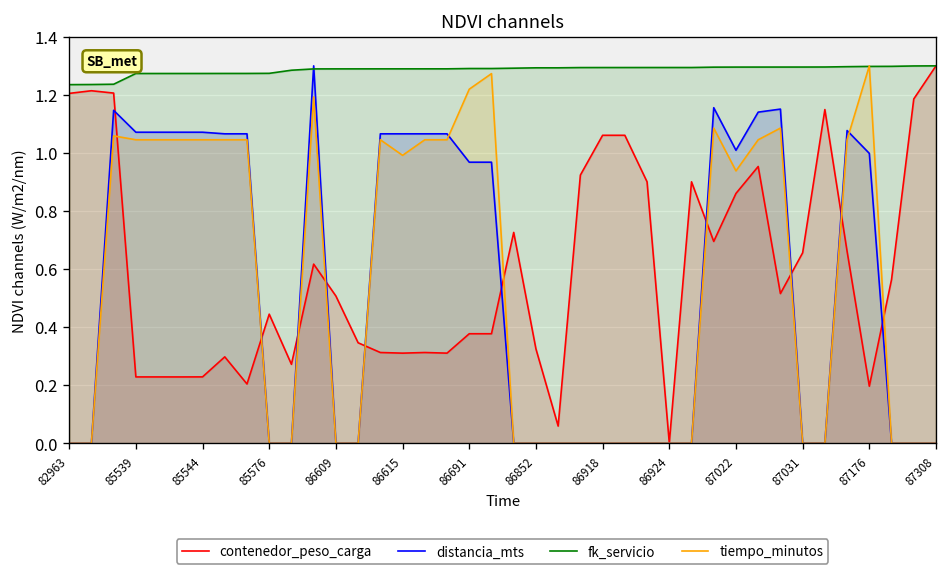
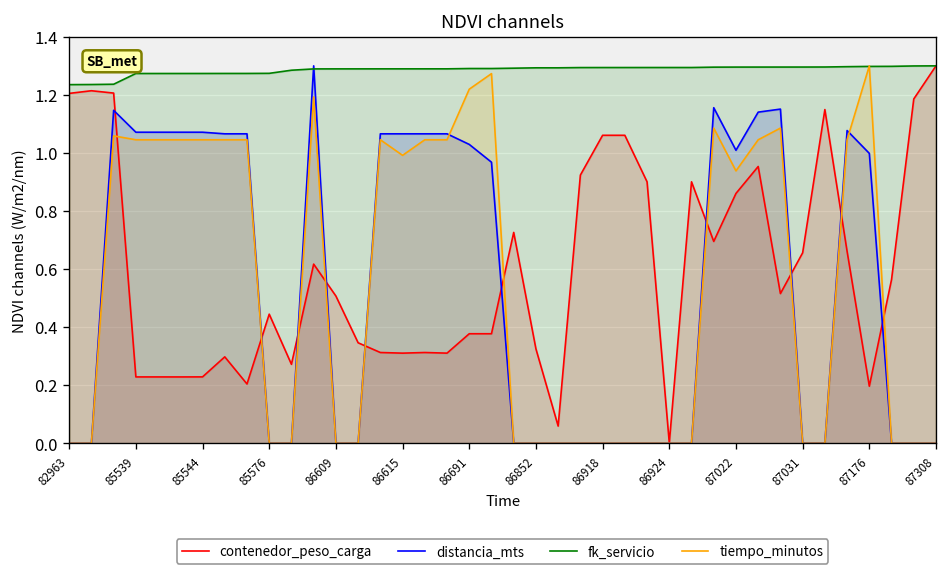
  {
    "contenedor_peso_carga": {
      "82963": 1.21,
      "85539": 0.23,
      "85544": 0.23,
      "85576": 0.44,
      "86609": 0.51,
      "86615": 0.31,
      "86691": 0.38,
      "86852": 0.33,
      "86918": 1.06,
      "87022": 0.86,
      "87031": 0.66,
      "87176": 0.20
    },
    "distancia_mts": {
      "85539": 1.07,
      "85544": 1.07,
      "86615": 1.07,
-     "86691": 0.97,
+     "86691": 1.03,
      "87022": 1.01,
      "87176": 1.00
    },
    "fk_servicio": {
      "82963": 1.24,
      "85539": 1.27,
      "85544": 1.27,
      "85576": 1.27,
      "86609": 1.29,
      "86615": 1.29,
      "86691": 1.29,
      "86852": 1.29,
      "86918": 1.29,
      "86924": 1.29,
      "87022": 1.30,
      "87031": 1.30
    },
    "tiempo_minutos": {
      "85539": 1.05,
      "85544": 1.05,
      "86615": 0.99,
      "86691": 1.22,
      "87022": 0.94
    }
  }
